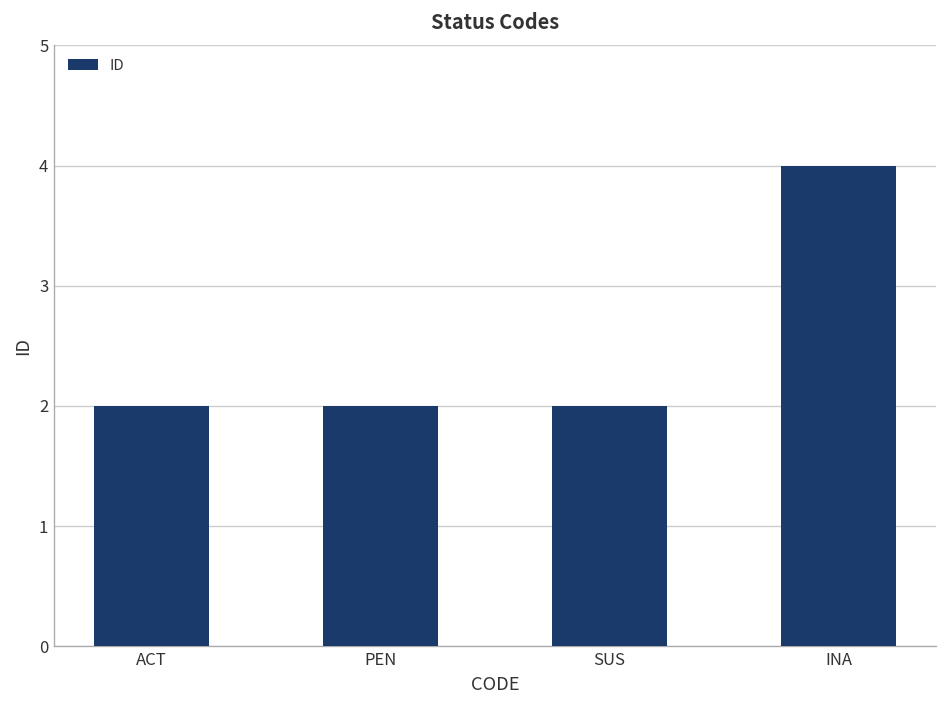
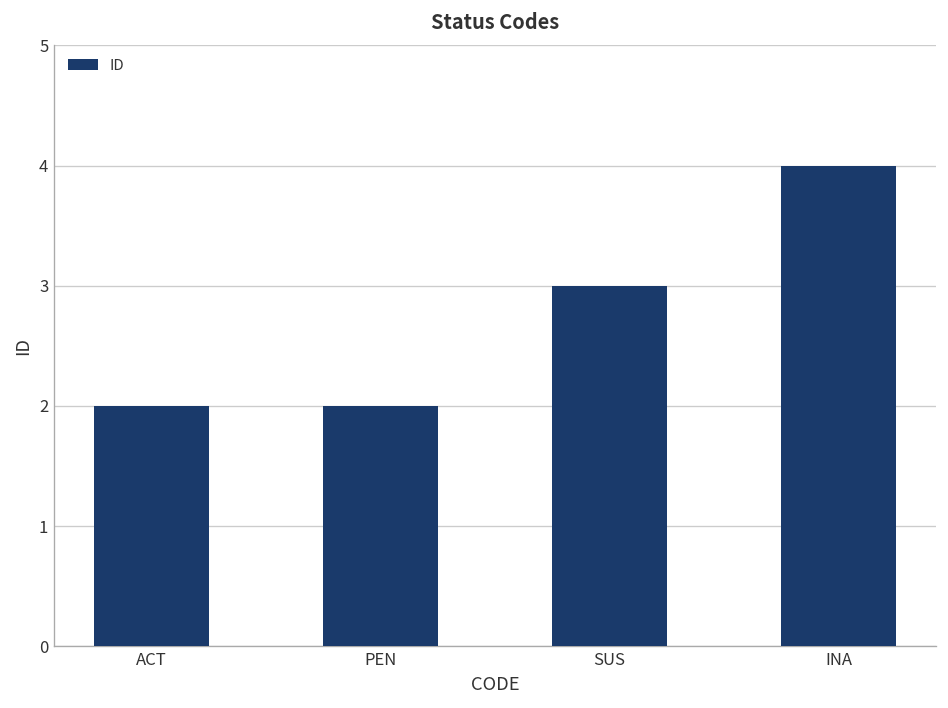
  {
    "ACT": 2,
    "PEN": 2,
-   "SUS": 2,
+   "SUS": 3,
    "INA": 4
  }
